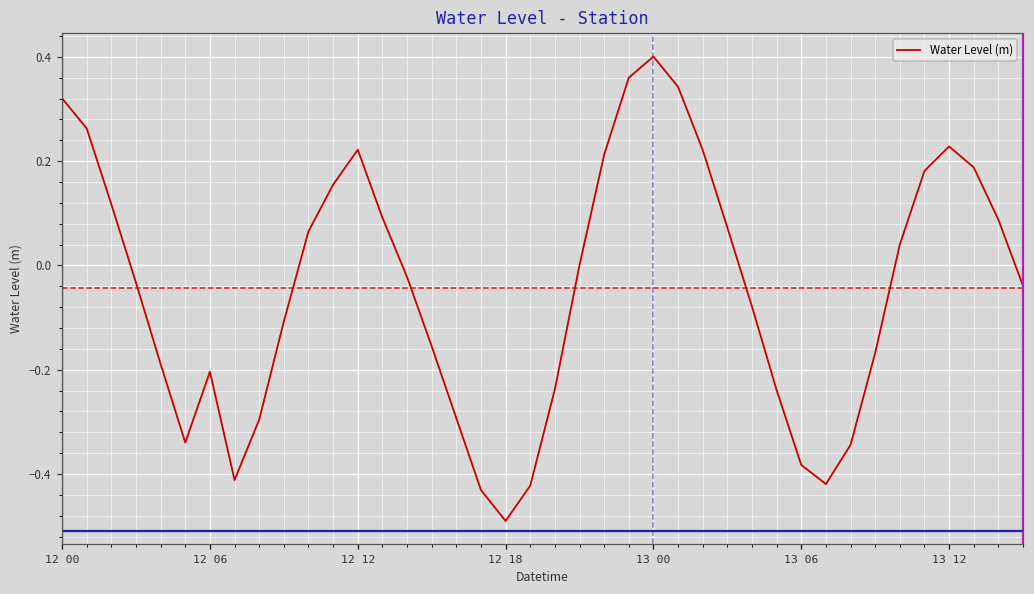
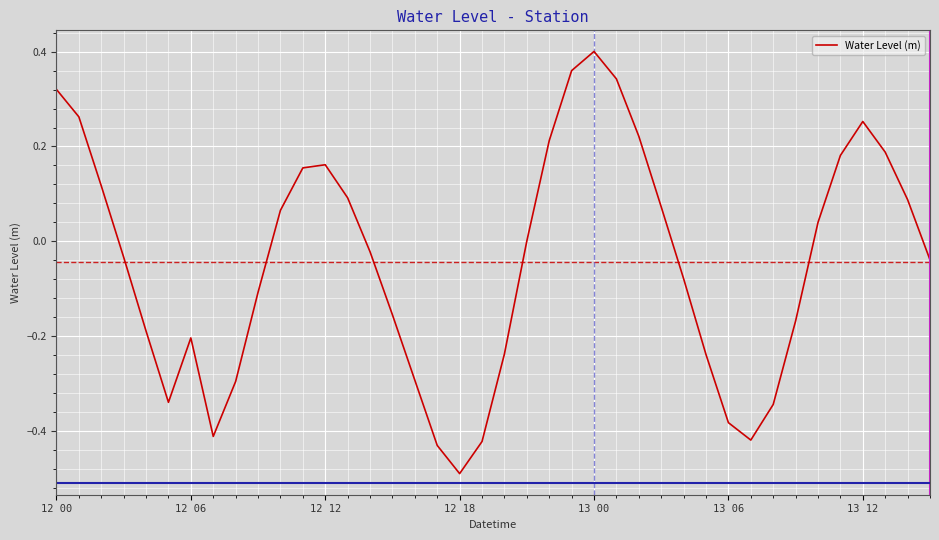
  {
    "12 00": 0.32,
    "12 06": -0.20,
-   "12 12": 0.22,
+   "12 12": 0.16,
    "12 18": -0.49,
    "13 00": 0.40,
    "13 06": -0.38,
-   "13 12": 0.23
+   "13 12": 0.25
  }
